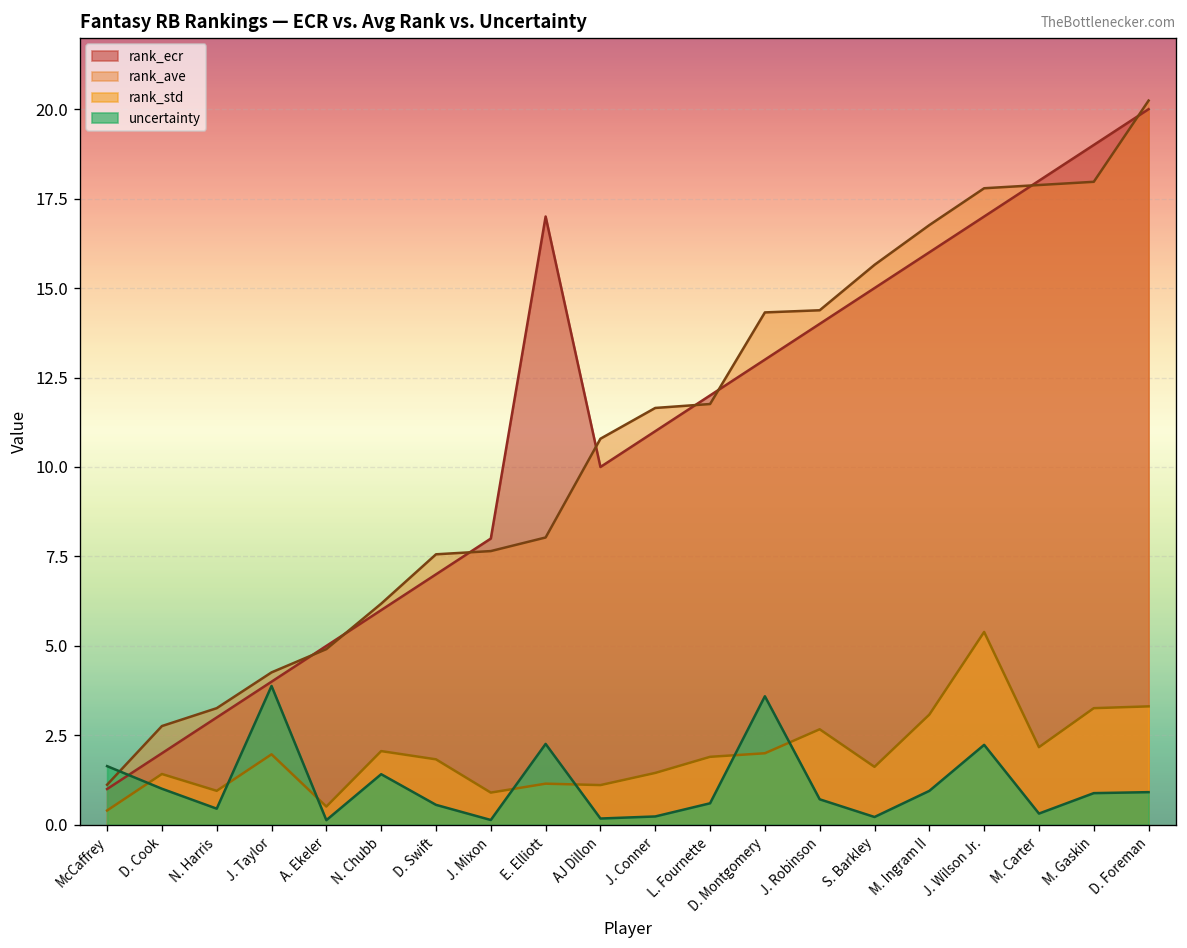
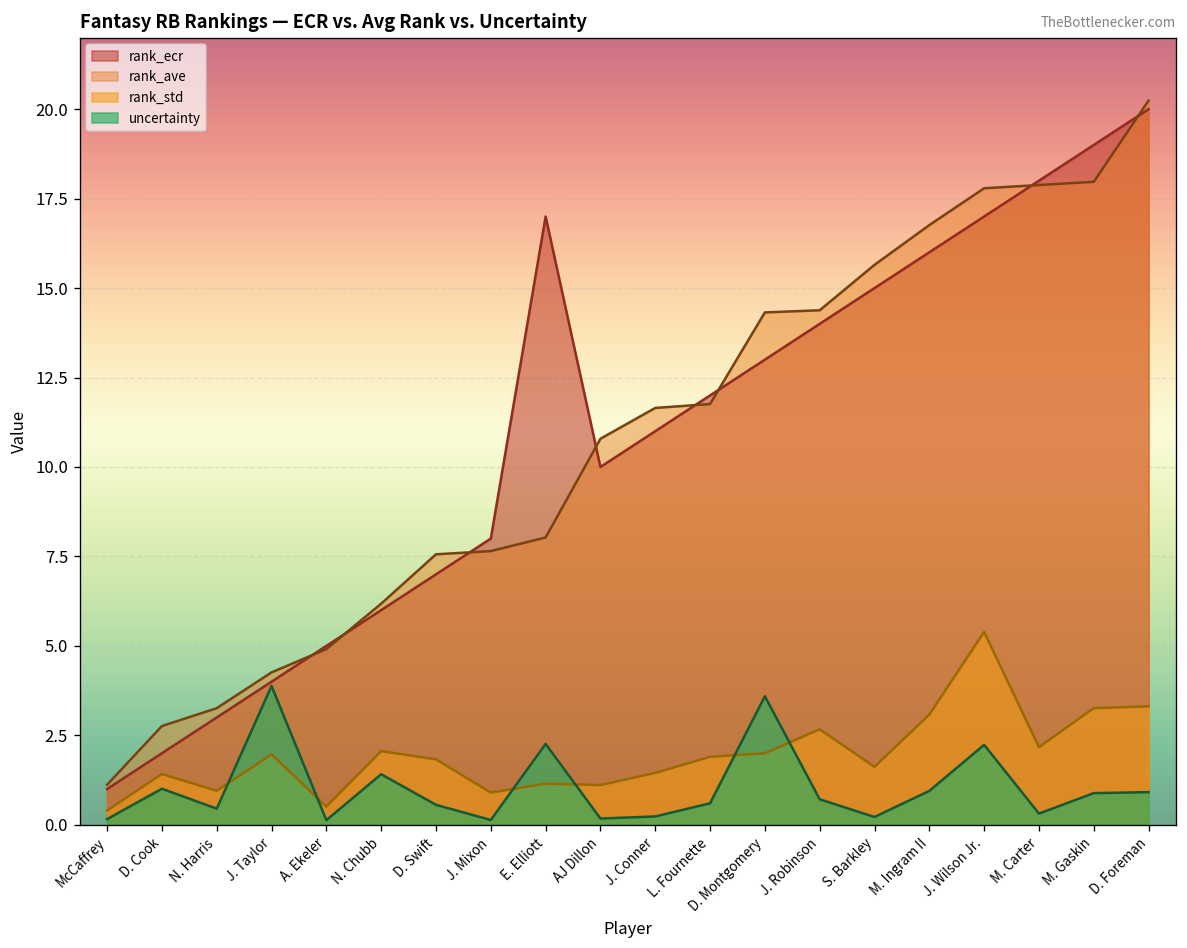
  {
    "rank_ecr": {
      "McCaffrey": 1.0,
      "D. Cook": 2.0,
      "N. Harris": 3.0,
      "J. Taylor": 4.0,
      "A. Ekeler": 5.0,
      "N. Chubb": 6.0,
      "D. Swift": 7.0,
      "J. Mixon": 8.0,
      "E. Elliott": 17.0,
      "AJ Dillon": 10.0,
      "J. Conner": 11.0,
      "L. Fournette": 12.0,
      "D. Montgomery": 13.0,
      "J. Robinson": 14.0,
      "S. Barkley": 15.0,
      "M. Ingram II": 16.0,
      "J. Wilson Jr.": 17.0,
      "M. Carter": 18.0,
      "M. Gaskin": 19.0,
      "D. Foreman": 20.0
    },
    "uncertainty": {
-     "McCaffrey": 1.6,
+     "McCaffrey": 0.2,
      "D. Cook": 1.0,
      "N. Harris": 0.5,
      "J. Taylor": 3.9,
      "A. Ekeler": 0.1,
      "N. Chubb": 1.4,
      "D. Swift": 0.6,
      "J. Mixon": 0.1,
      "E. Elliott": 2.3,
      "AJ Dillon": 0.2,
      "J. Conner": 0.2,
      "L. Fournette": 0.6,
      "D. Montgomery": 3.6,
      "J. Robinson": 0.7,
      "S. Barkley": 0.2,
      "M. Ingram II": 0.9,
      "J. Wilson Jr.": 2.2,
      "M. Carter": 0.3,
      "M. Gaskin": 0.9,
      "D. Foreman": 0.9
    }
  }
